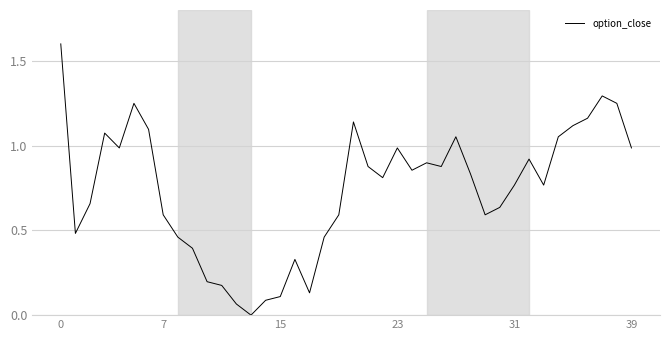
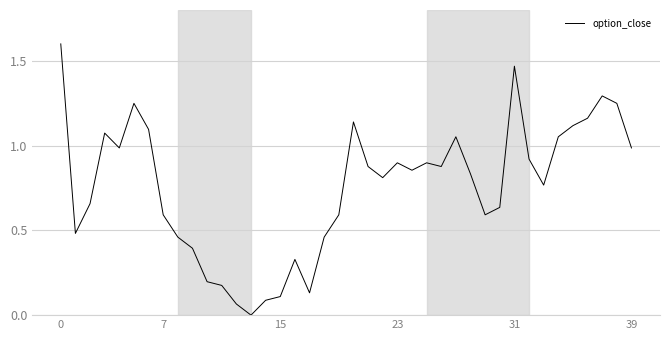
  {
    "0": 1.60,
    "7": 0.59,
    "15": 0.11,
-   "23": 0.99,
-   "31": 0.77,
+   "23": 0.90,
+   "31": 1.47,
    "39": 0.99
  }
